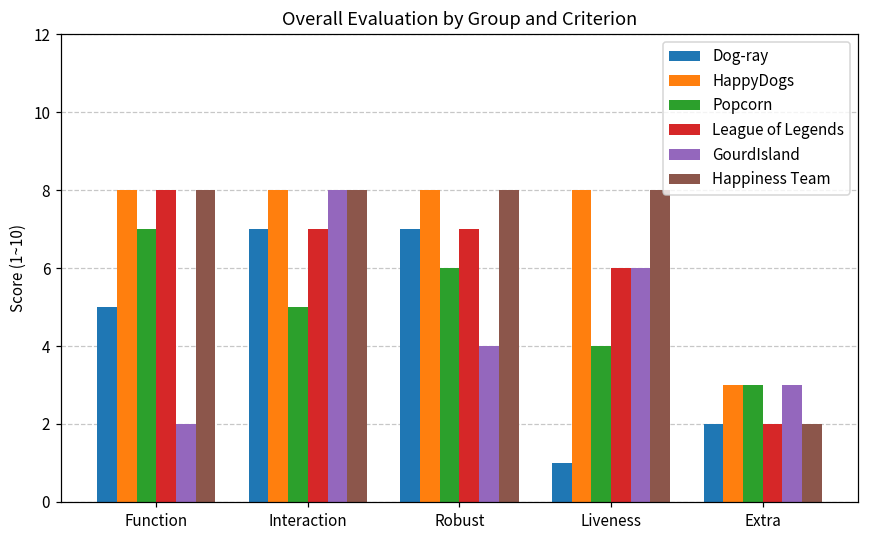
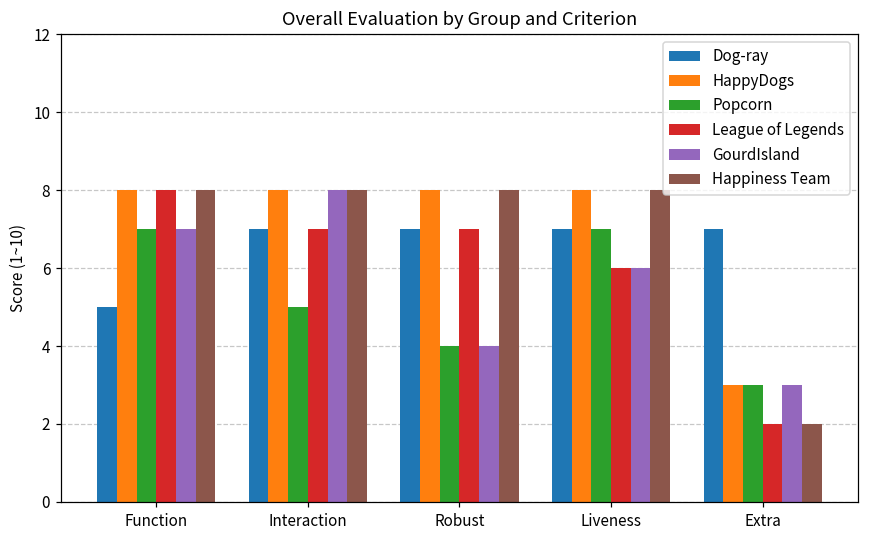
  {
    "Dog-ray": {
      "Function": 5,
      "Interaction": 7,
      "Robust": 7,
-     "Liveness": 1,
-     "Extra": 2
+     "Liveness": 7,
+     "Extra": 7
    },
    "HappyDogs": {
      "Function": 8,
      "Interaction": 8,
      "Robust": 8,
      "Liveness": 8,
      "Extra": 3
    },
    "Popcorn": {
      "Function": 7,
      "Interaction": 5,
-     "Robust": 6,
-     "Liveness": 4,
+     "Robust": 4,
+     "Liveness": 7,
      "Extra": 3
    },
    "League of Legends": {
      "Function": 8,
      "Interaction": 7,
      "Robust": 7,
      "Liveness": 6,
      "Extra": 2
    },
    "GourdIsland": {
-     "Function": 2,
+     "Function": 7,
      "Interaction": 8,
      "Robust": 4,
      "Liveness": 6,
      "Extra": 3
    },
    "Happiness Team": {
      "Function": 8,
      "Interaction": 8,
      "Robust": 8,
      "Liveness": 8,
      "Extra": 2
    }
  }
